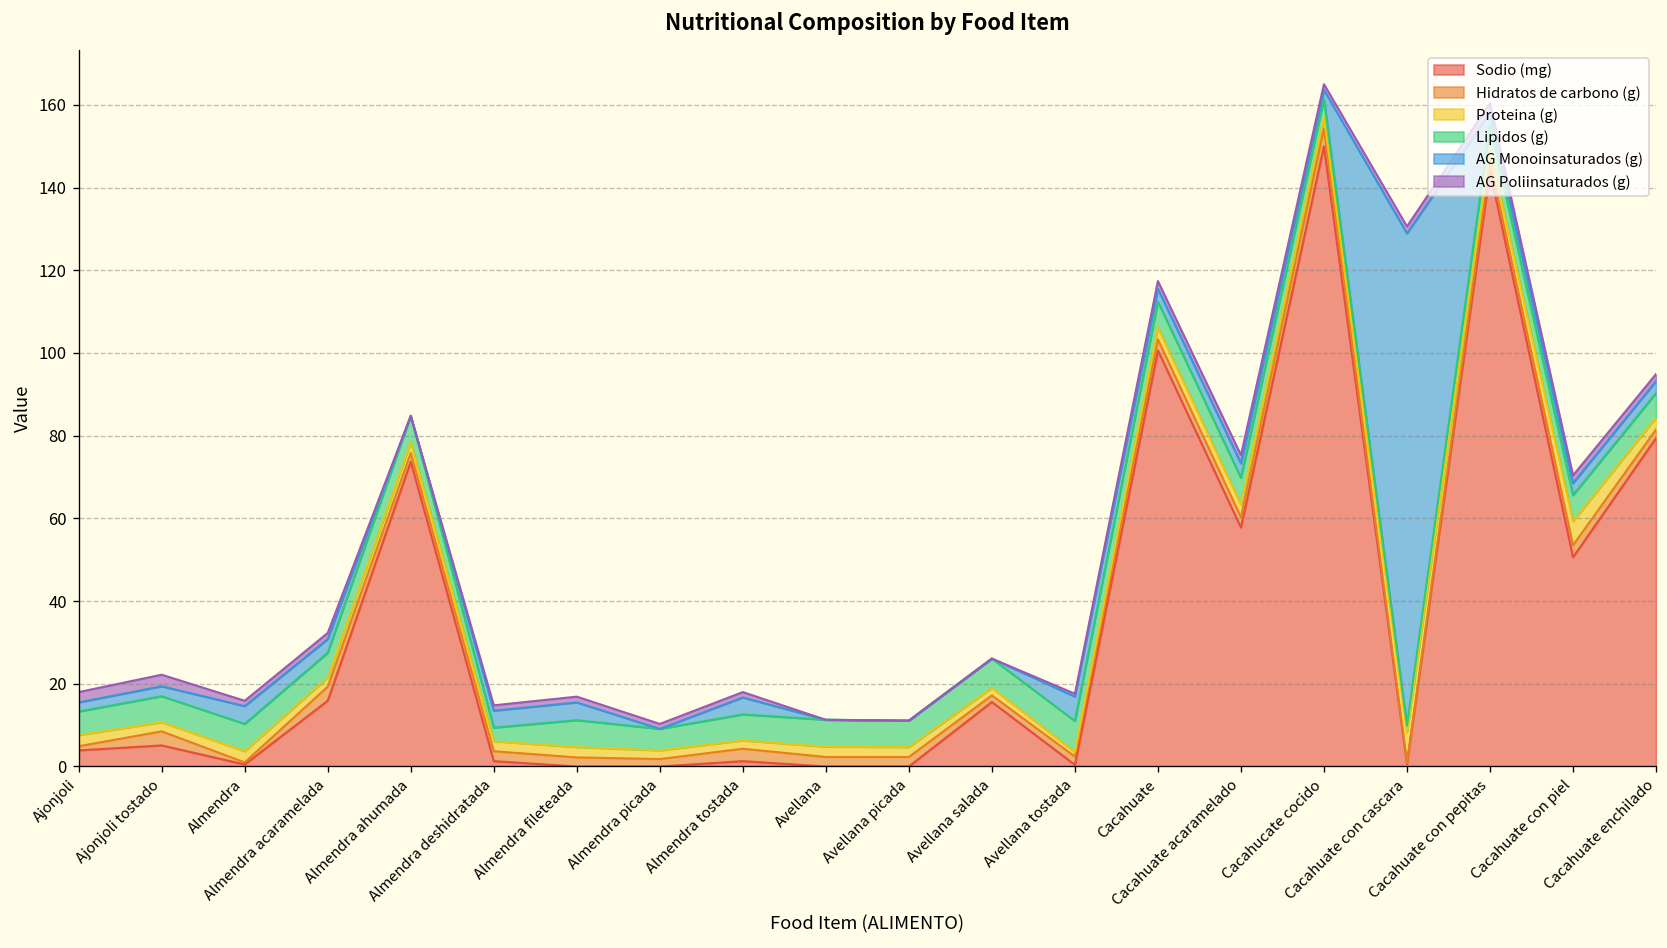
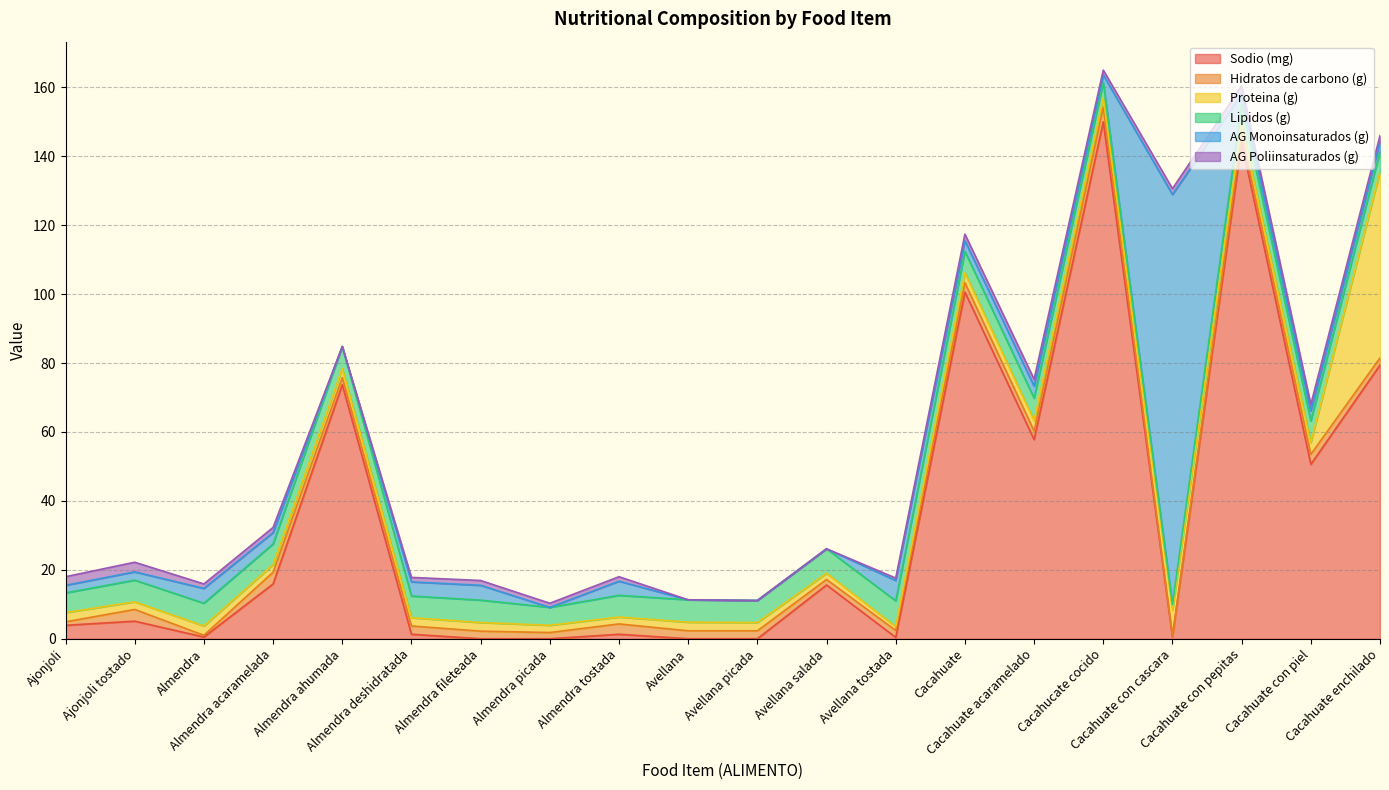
  {
    "Proteina (g)": {
      "Ajonjoli": 3,
      "Ajonjoli tostado": 2,
      "Almendra": 3,
      "Almendra acaramelada": 2,
      "Almendra ahumada": 3,
      "Almendra deshidratada": 2,
      "Almendra fileteada": 3,
      "Almendra picada": 2,
      "Almendra tostada": 2,
      "Avellana": 3,
      "Avellana picada": 2,
      "Avellana salada": 2,
      "Avellana tostada": 1,
      "Cacahuate": 3,
      "Cacahuate acaramelado": 3,
      "Cacahucate cocido": 3,
      "Cacahuate con cascara": 8,
-     "Cacahuate con piel": 6,
-     "Cacahuate enchilado": 3
+     "Cacahuate con piel": 3,
+     "Cacahuate enchilado": 54
    },
    "Lipidos (g)": {
      "Ajonjoli": 6,
      "Ajonjoli tostado": 6,
      "Almendra": 7,
      "Almendra acaramelada": 6,
-     "Almendra deshidratada": 3,
+     "Almendra deshidratada": 6,
      "Almendra fileteada": 6,
      "Almendra tostada": 6,
      "Avellana tostada": 8,
      "Cacahuate": 6,
      "Cacahuate acaramelado": 7,
      "Cacahucate cocido": 4,
      "Cacahuate con cascara": 2,
      "Cacahuate con piel": 6,
      "Cacahuate enchilado": 6
    },
    "AG Monoinsaturados (g)": {
      "Ajonjoli": 2,
      "Ajonjoli tostado": 2,
      "Almendra": 4,
      "Almendra acaramelada": 3,
      "Almendra deshidratada": 4,
      "Almendra fileteada": 4,
      "Almendra tostada": 4,
      "Cacahuate": 3,
      "Cacahuate acaramelado": 4,
      "Cacahucate cocido": 2,
      "Cacahuate con cascara": 119,
      "Cacahuate con piel": 3,
      "Cacahuate enchilado": 3
    },
    "AG Poliinsaturados (g)": {
      "Ajonjoli": 3,
      "Ajonjoli tostado": 3,
      "Almendra": 1,
      "Almendra acaramelada": 1,
      "Almendra deshidratada": 1,
      "Almendra fileteada": 1,
      "Almendra picada": 1,
      "Almendra tostada": 1,
      "Cacahuate": 2,
      "Cacahuate acaramelado": 2,
      "Cacahucate cocido": 1,
      "Cacahuate con cascara": 2,
      "Cacahuate con piel": 2,
      "Cacahuate enchilado": 2
    }
  }
